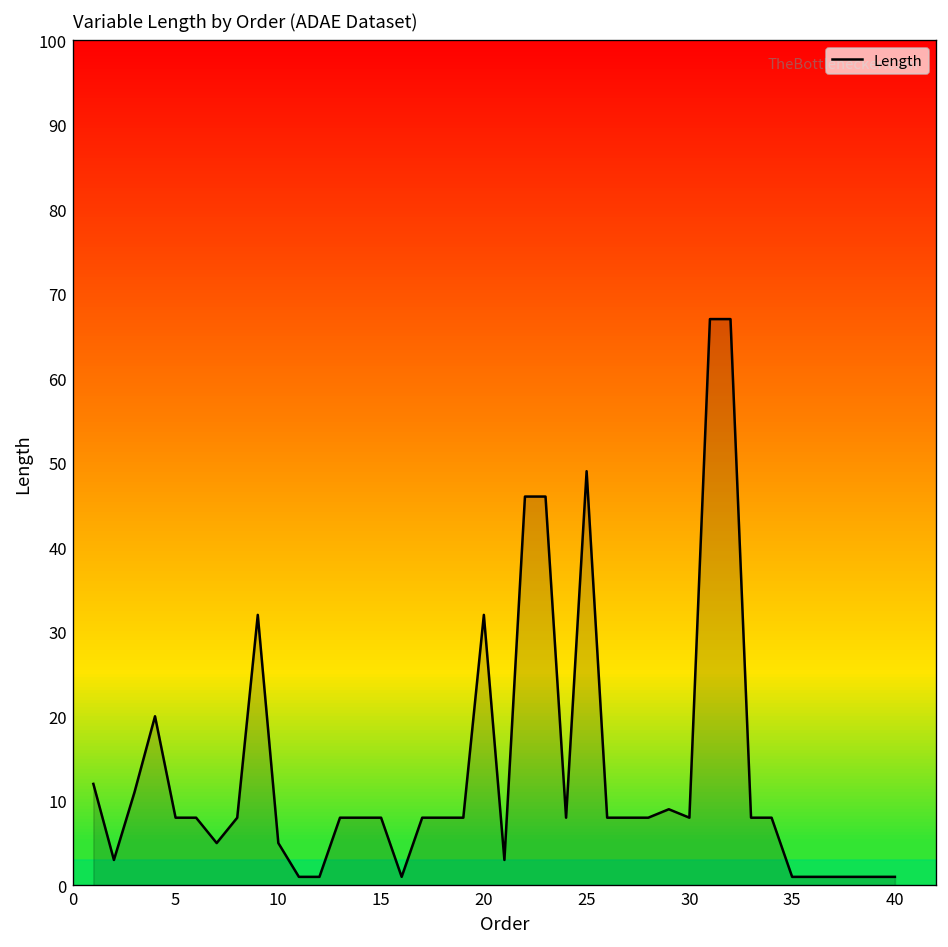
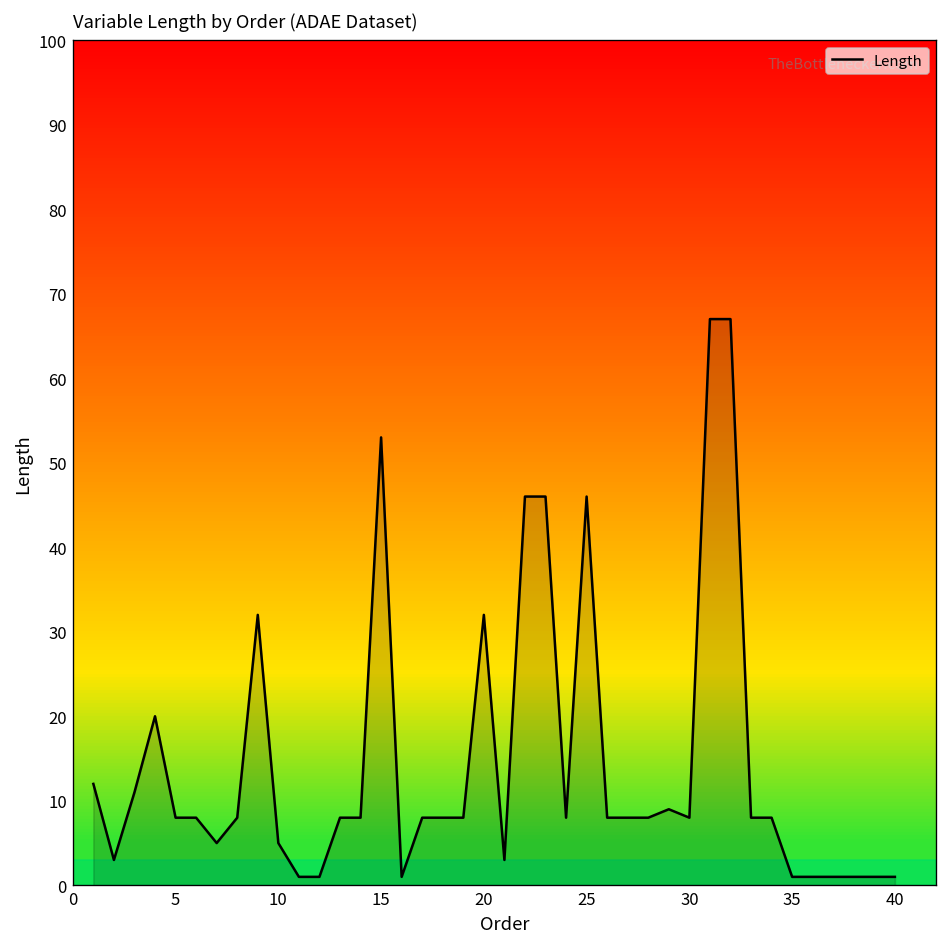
  {
    "5": 8,
    "10": 5,
-   "15": 8,
+   "15": 53,
    "20": 32,
-   "25": 49,
+   "25": 46,
    "30": 8
  }
